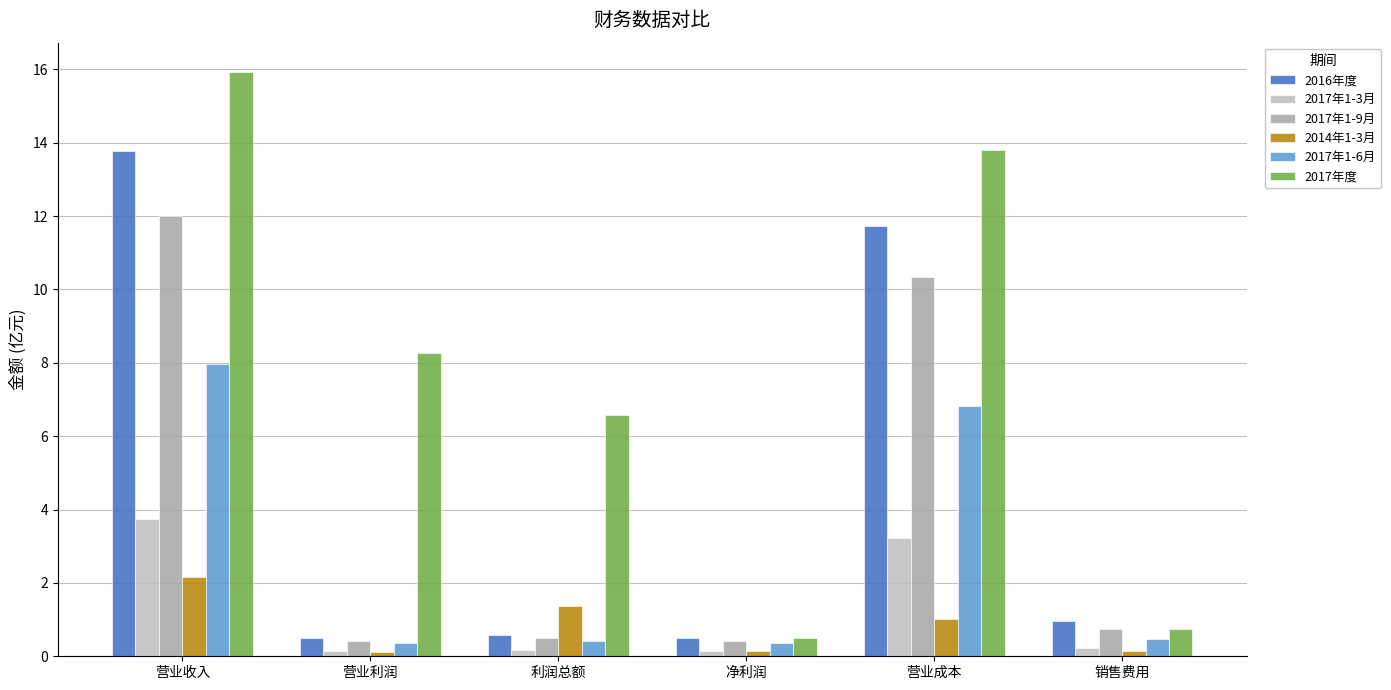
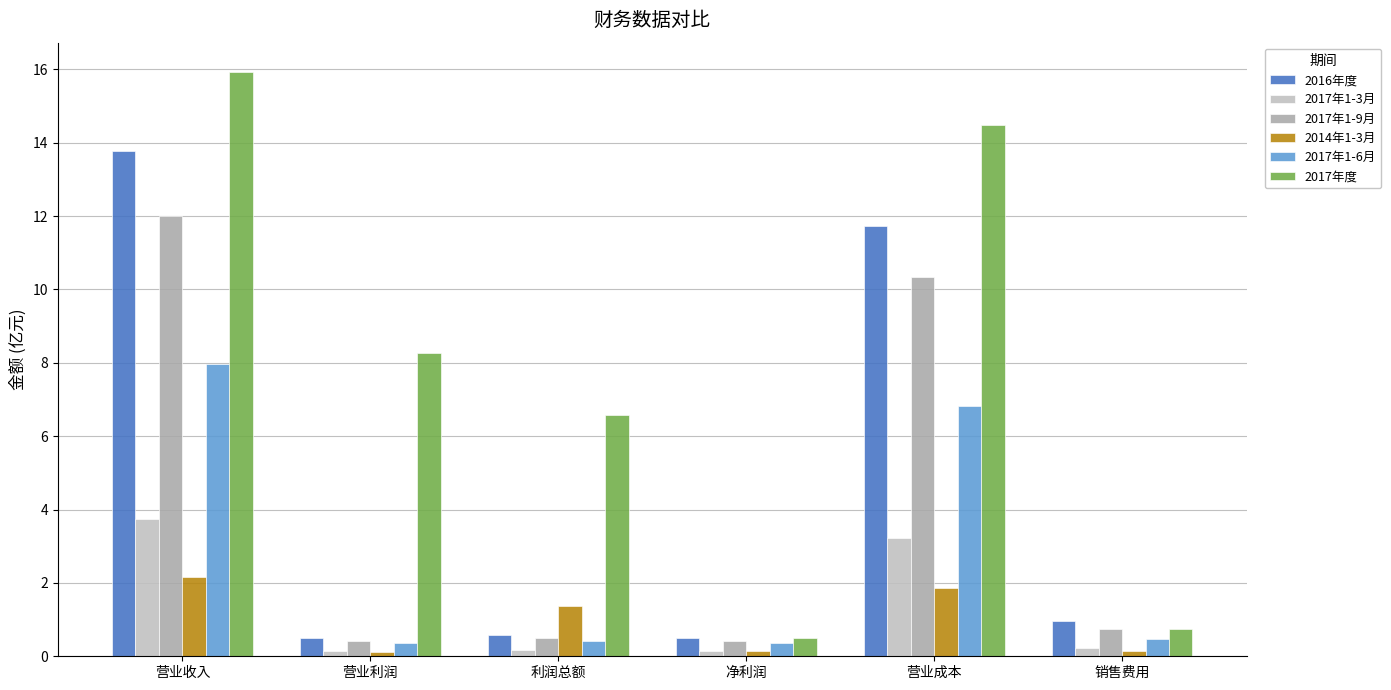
  {
    "2014年1-3月": {
      "营业收入": 2.2,
      "营业利润": 0.1,
      "利润总额": 1.4,
      "净利润": 0.1,
-     "营业成本": 1.0,
+     "营业成本": 1.9,
      "销售费用": 0.1
    },
    "2017年度": {
      "营业收入": 15.9,
      "营业利润": 8.3,
      "利润总额": 6.6,
      "净利润": 0.5,
-     "营业成本": 13.8,
+     "营业成本": 14.5,
      "销售费用": 0.7
    }
  }
